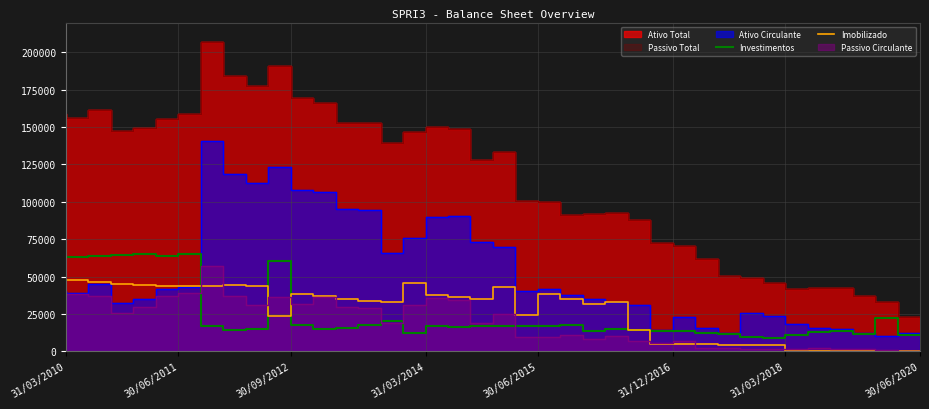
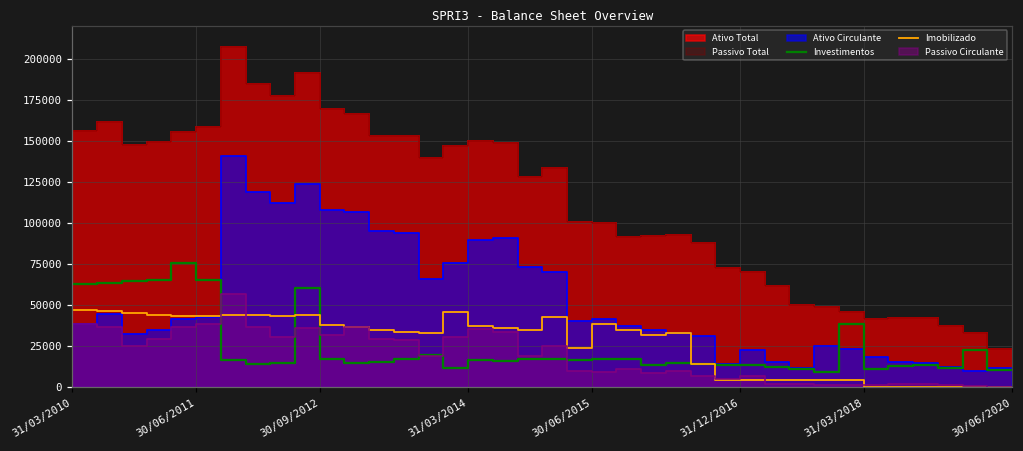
  {
    "Investimentos": {
      "31/03/2010": 71000,
-     "30/06/2011": 64000,
+     "30/06/2011": 76000,
      "30/09/2012": 60000,
      "31/03/2014": 12000,
      "30/06/2015": 17000,
-     "31/03/2018": 9000
+     "31/03/2018": 38000
    },
    "Imobilizado": {
      "31/03/2010": 49000,
-     "30/09/2012": 24000,
+     "30/09/2012": 44000,
      "31/03/2014": 46000,
      "30/06/2015": 24000,
      "31/03/2018": 4000
    }
  }
